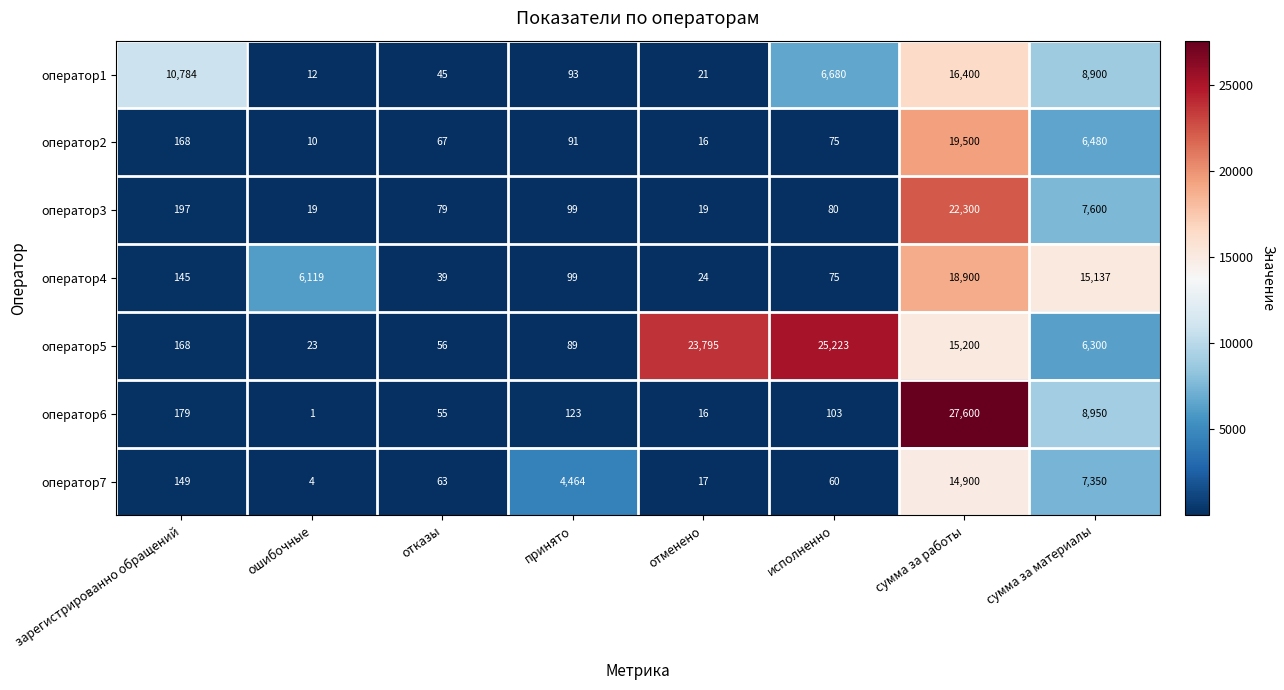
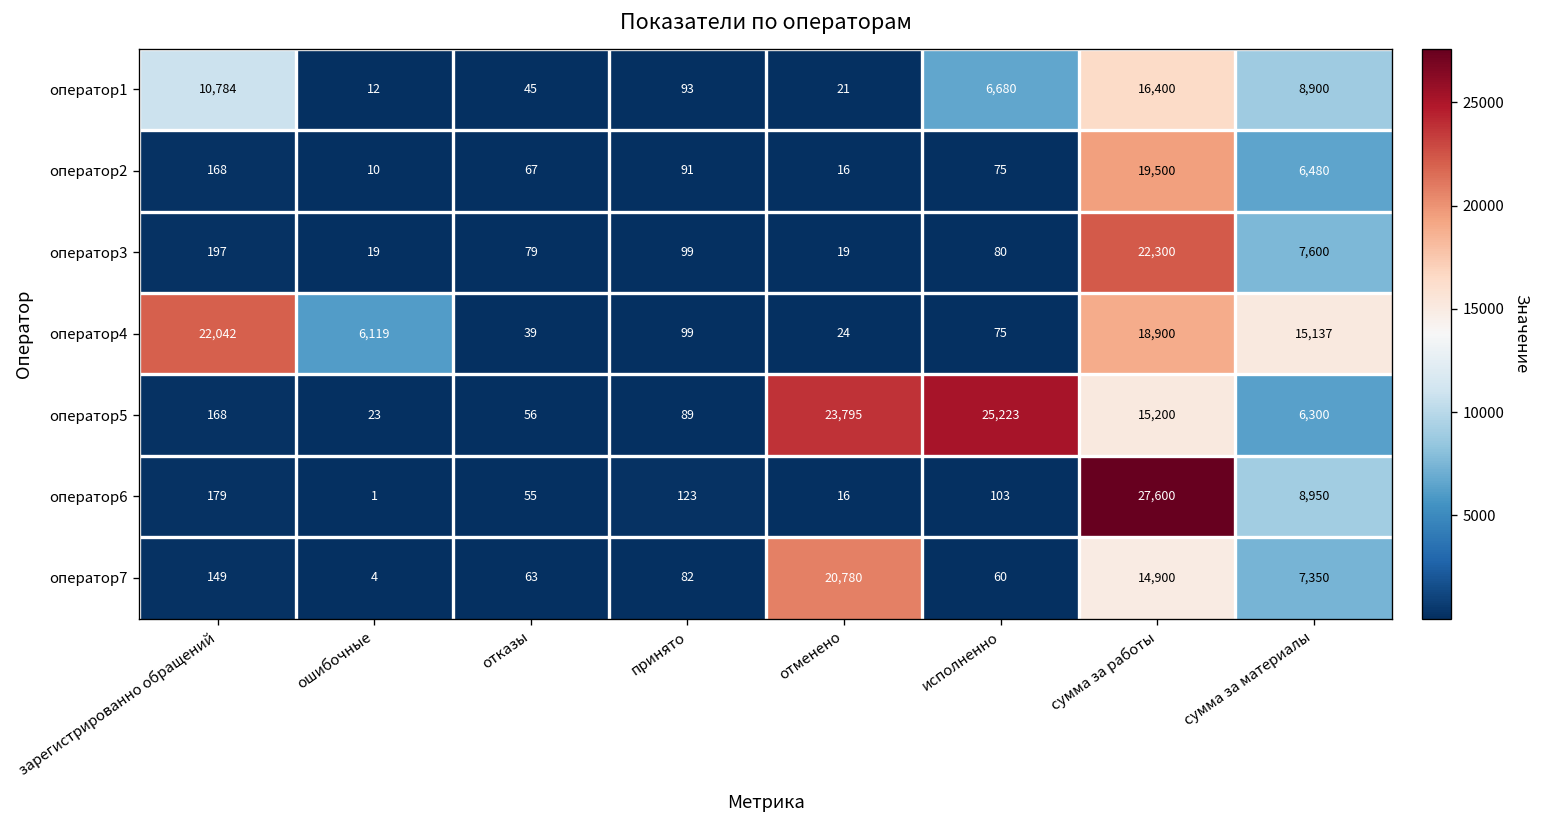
  {
    "оператор1": {
      "зарегистрированно обращений": "10,784",
      "ошибочные": "12",
      "отказы": "45",
      "принято": "93",
      "отменено": "21",
      "исполненно": "6,680",
      "сумма за работы": "16,400",
      "сумма за материалы": "8,900"
    },
    "оператор2": {
      "зарегистрированно обращений": "168",
      "ошибочные": "10",
      "отказы": "67",
      "принято": "91",
      "отменено": "16",
      "исполненно": "75",
      "сумма за работы": "19,500",
      "сумма за материалы": "6,480"
    },
    "оператор3": {
      "зарегистрированно обращений": "197",
      "ошибочные": "19",
      "отказы": "79",
      "принято": "99",
      "отменено": "19",
      "исполненно": "80",
      "сумма за работы": "22,300",
      "сумма за материалы": "7,600"
    },
    "оператор4": {
-     "зарегистрированно обращений": "145",
+     "зарегистрированно обращений": "22,042",
      "ошибочные": "6,119",
      "отказы": "39",
      "принято": "99",
      "отменено": "24",
      "исполненно": "75",
      "сумма за работы": "18,900",
      "сумма за материалы": "15,137"
    },
    "оператор5": {
      "зарегистрированно обращений": "168",
      "ошибочные": "23",
      "отказы": "56",
      "принято": "89",
      "отменено": "23,795",
      "исполненно": "25,223",
      "сумма за работы": "15,200",
      "сумма за материалы": "6,300"
    },
    "оператор6": {
      "зарегистрированно обращений": "179",
      "ошибочные": "1",
      "отказы": "55",
      "принято": "123",
      "отменено": "16",
      "исполненно": "103",
      "сумма за работы": "27,600",
      "сумма за материалы": "8,950"
    },
    "оператор7": {
      "зарегистрированно обращений": "149",
      "ошибочные": "4",
      "отказы": "63",
-     "принято": "4,464",
-     "отменено": "17",
+     "принято": "82",
+     "отменено": "20,780",
      "исполненно": "60",
      "сумма за работы": "14,900",
      "сумма за материалы": "7,350"
    }
  }
